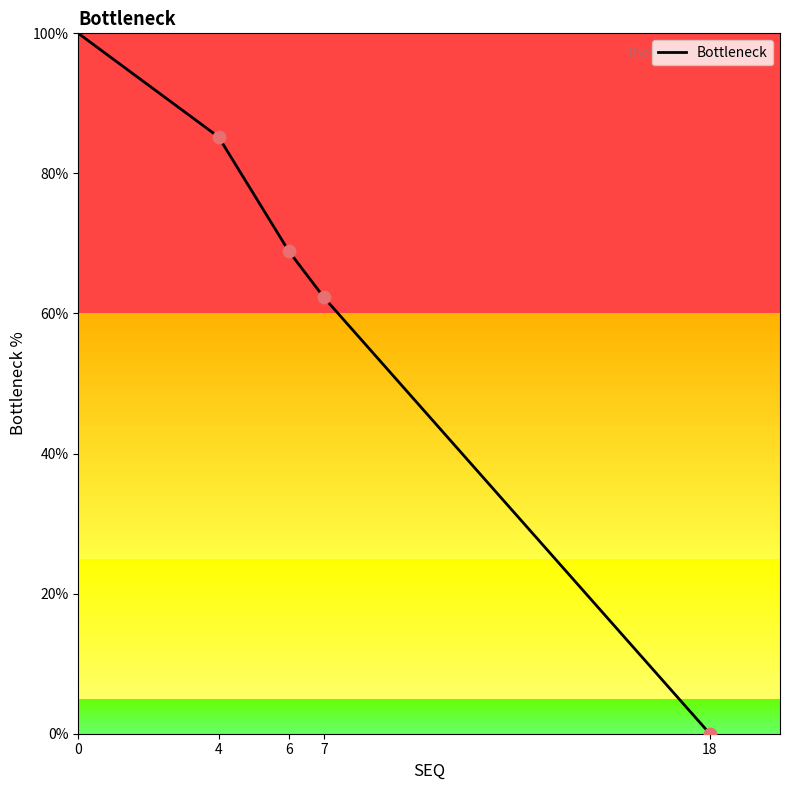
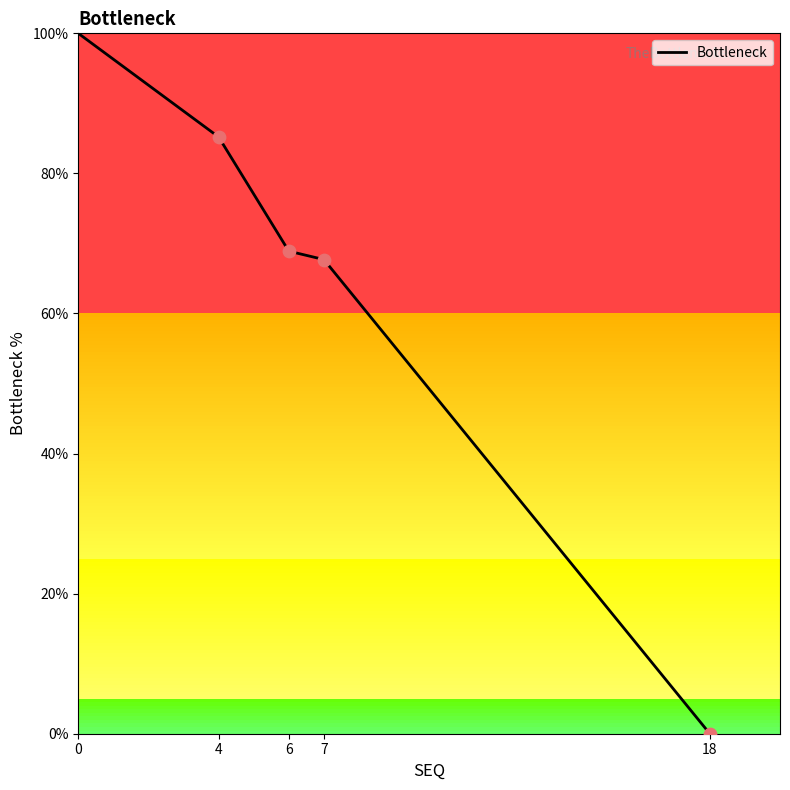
  {
    "Bottleneck": {
      "0": "100%",
-     "7": "62%"
+     "7": "68%"
    }
  }
